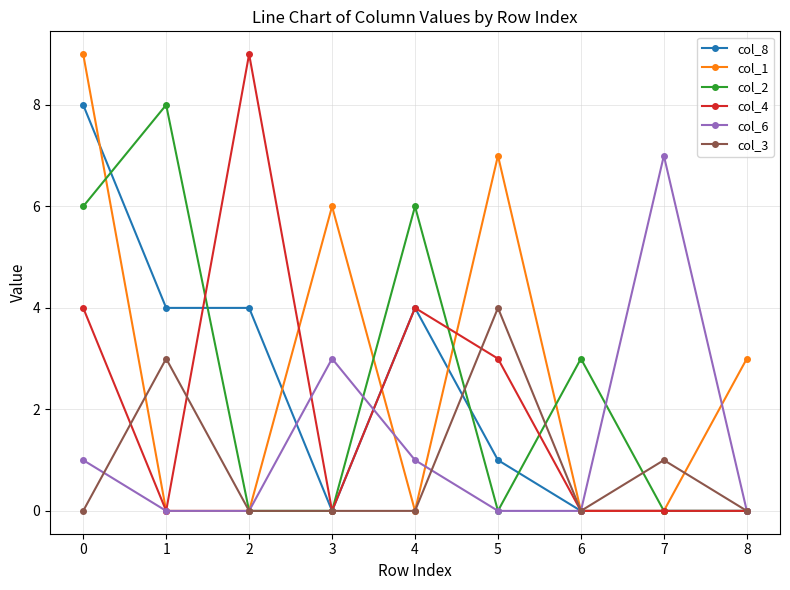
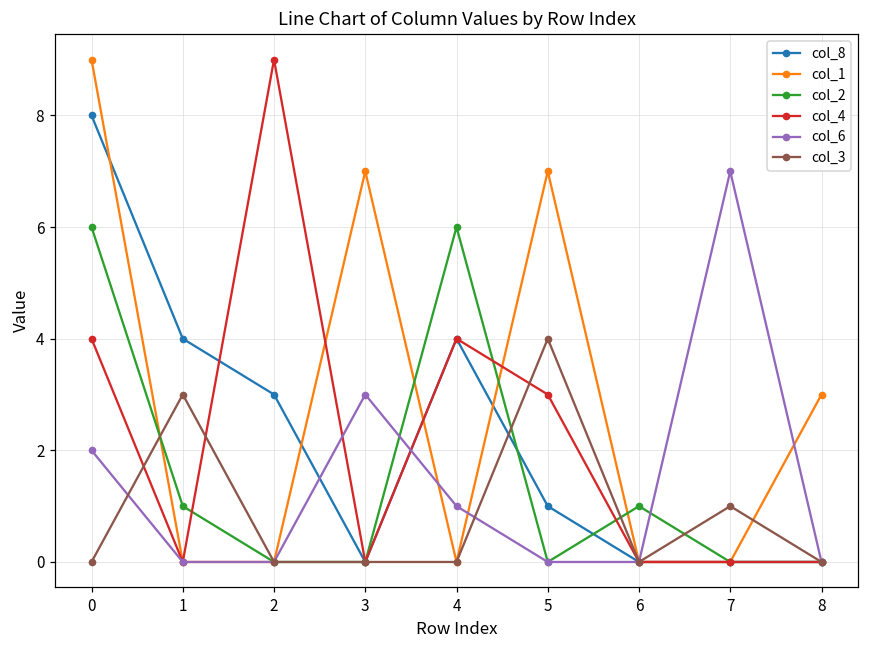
  {
    "col_8": {
      "0": 8,
      "1": 4,
-     "2": 4,
+     "2": 3,
      "5": 1
    },
    "col_1": {
      "0": 9,
-     "3": 6,
+     "3": 7,
      "5": 7,
      "8": 3
    },
    "col_2": {
      "0": 6,
-     "1": 8,
+     "1": 1,
      "4": 6,
-     "6": 3
+     "6": 1
    },
    "col_4": {
      "0": 4,
      "2": 9,
      "5": 3
    },
    "col_6": {
-     "0": 1,
+     "0": 2,
      "3": 3,
      "4": 1,
      "7": 7
    },
    "col_3": {
      "0": 0,
      "1": 3,
      "5": 4,
      "7": 1
    }
  }
